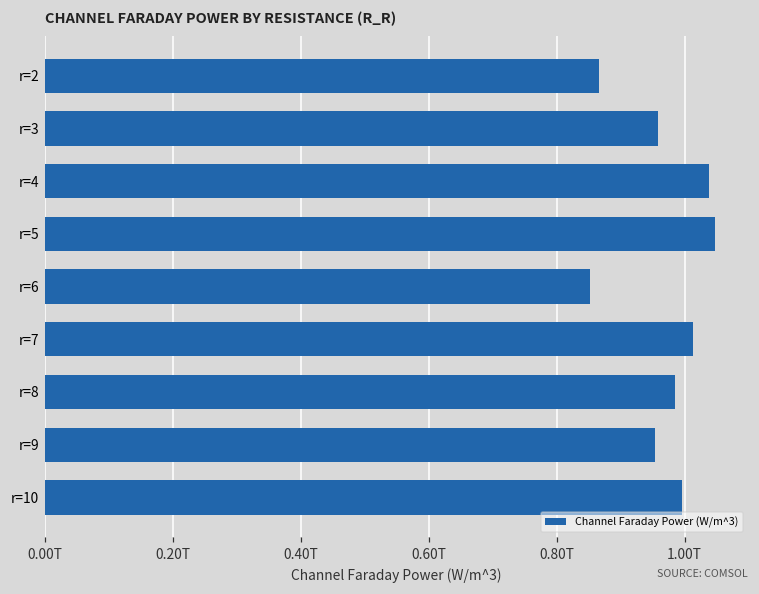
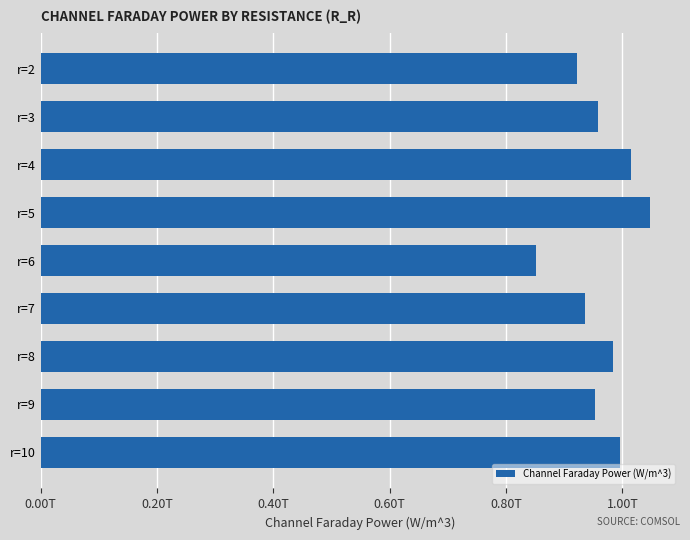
  {
-   "r=2": "0.87T",
+   "r=2": "0.92T",
    "r=3": "0.96T",
-   "r=4": "1.04T",
+   "r=4": "1.01T",
    "r=5": "1.05T",
    "r=6": "0.85T",
-   "r=7": "1.01T",
+   "r=7": "0.94T",
    "r=8": "0.98T",
    "r=9": "0.95T",
    "r=10": "1.00T"
  }
